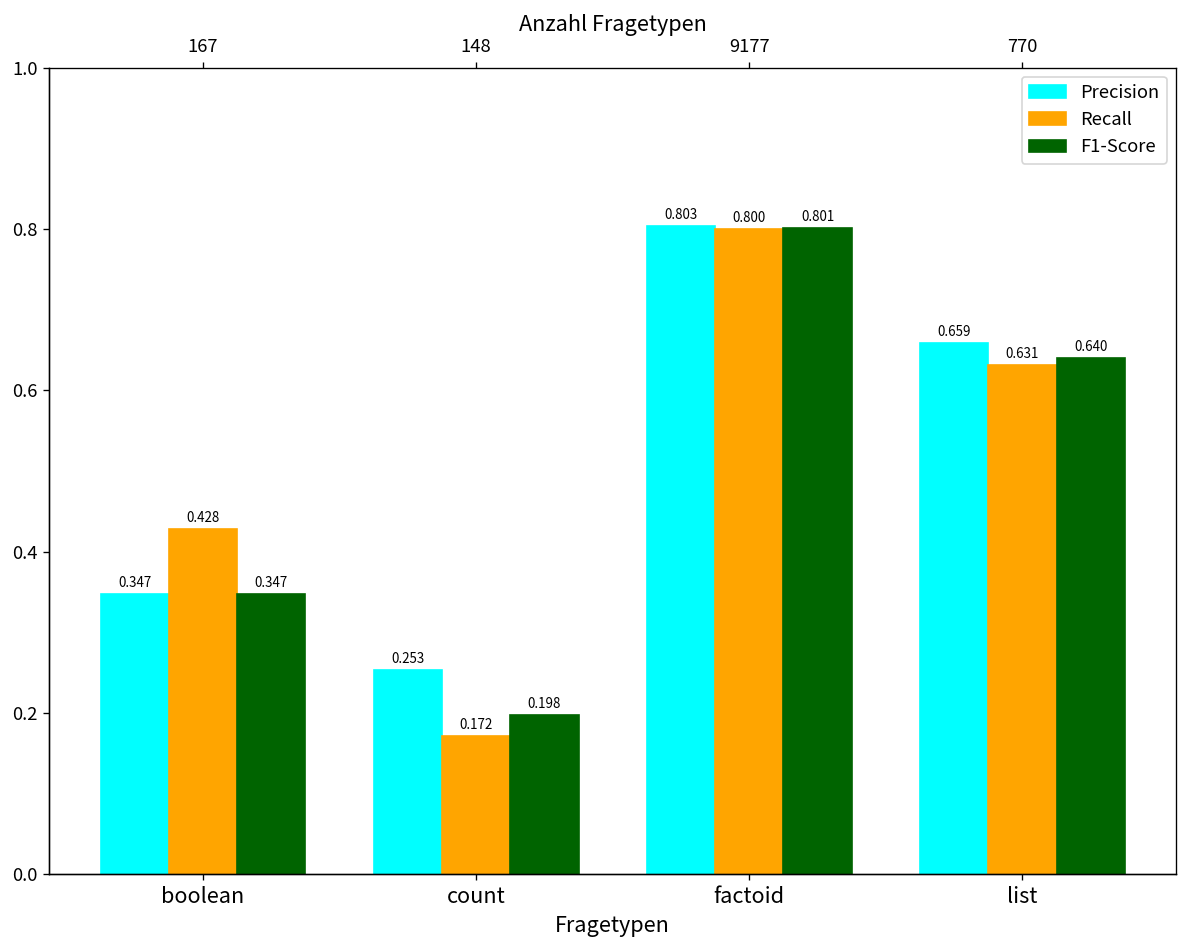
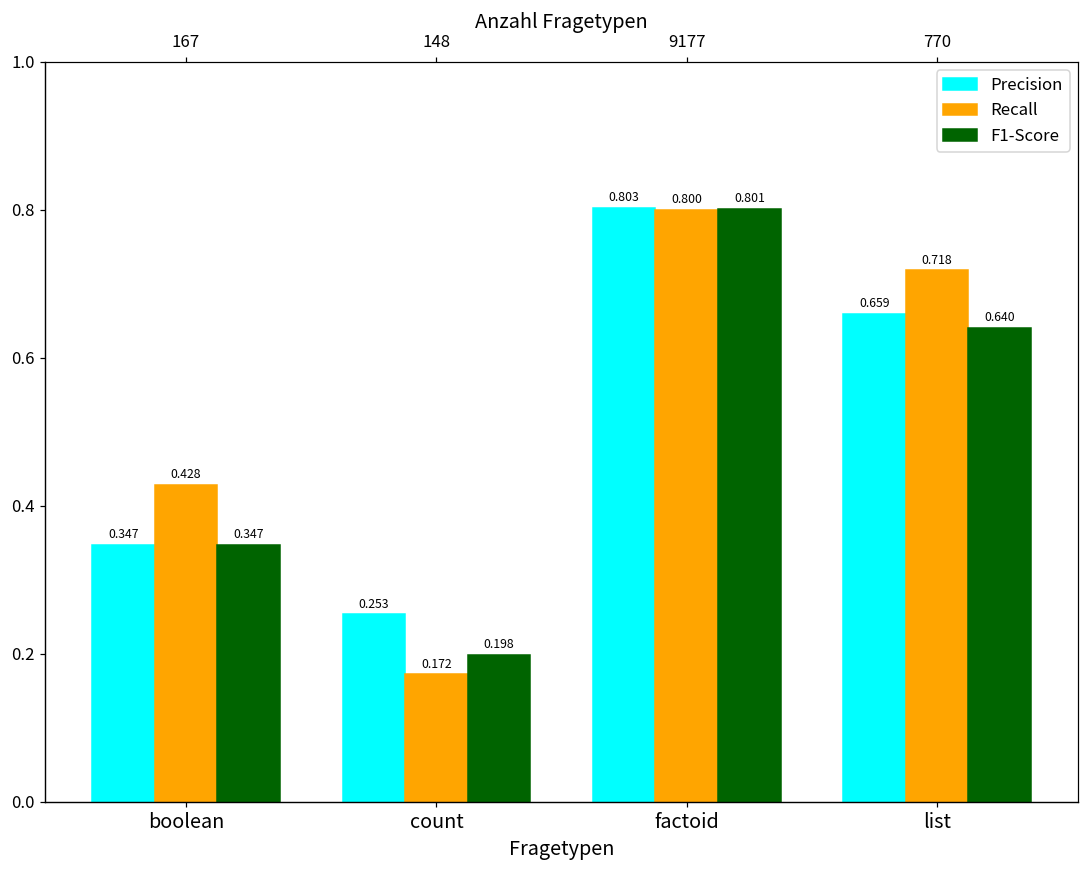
  {
    "Recall": {
      "boolean": 0.428,
      "count": 0.172,
      "factoid": 0.800,
-     "list": 0.631
+     "list": 0.718
    }
  }
